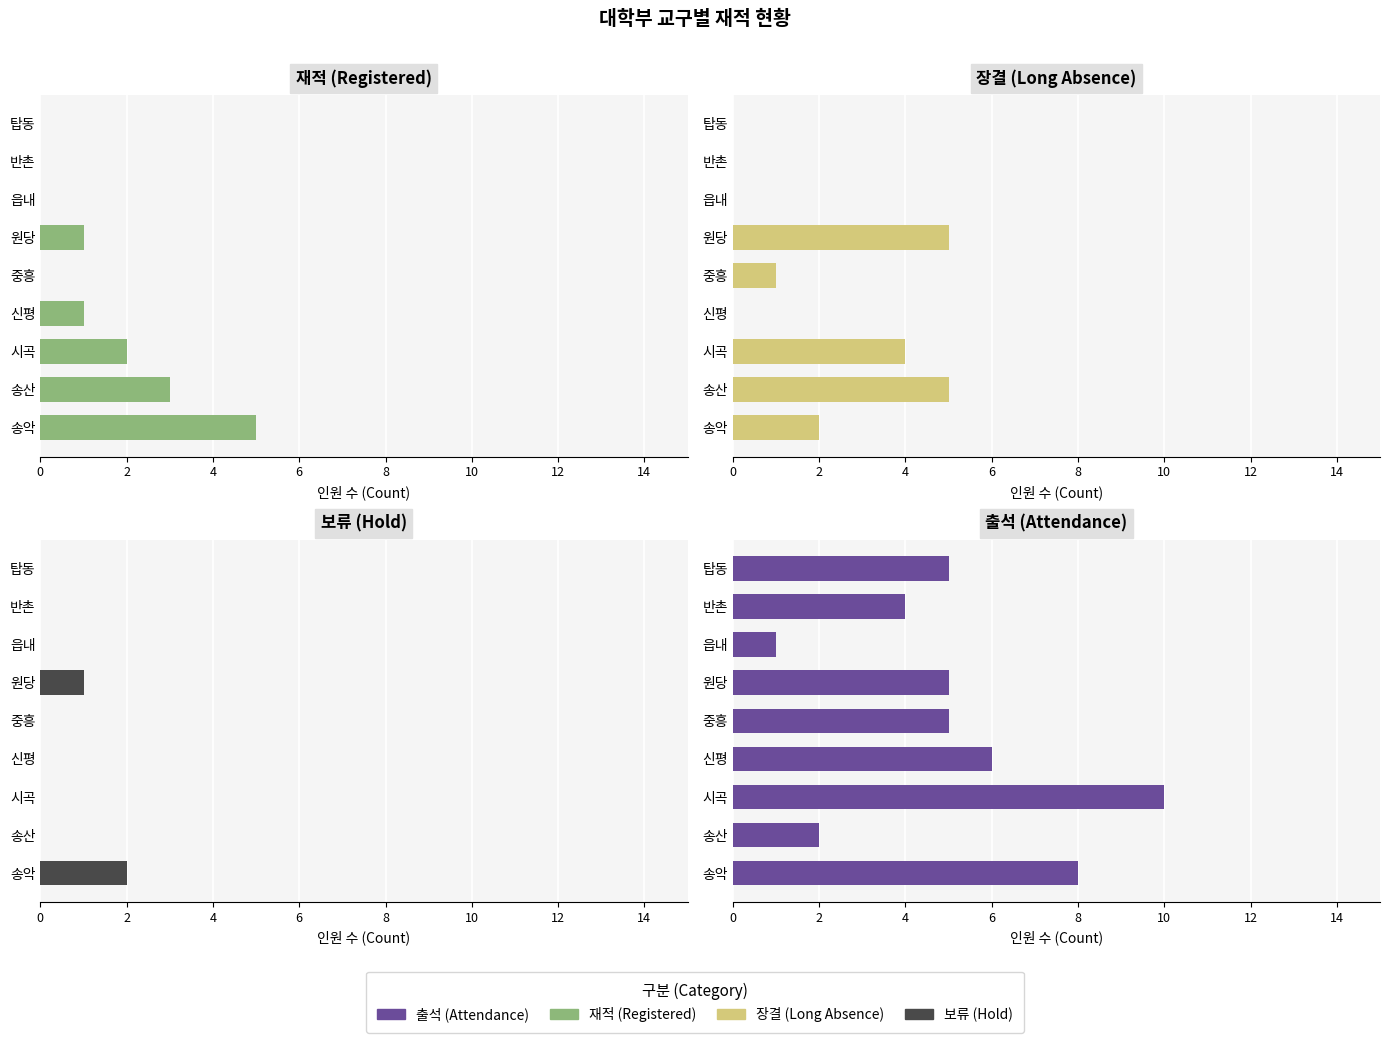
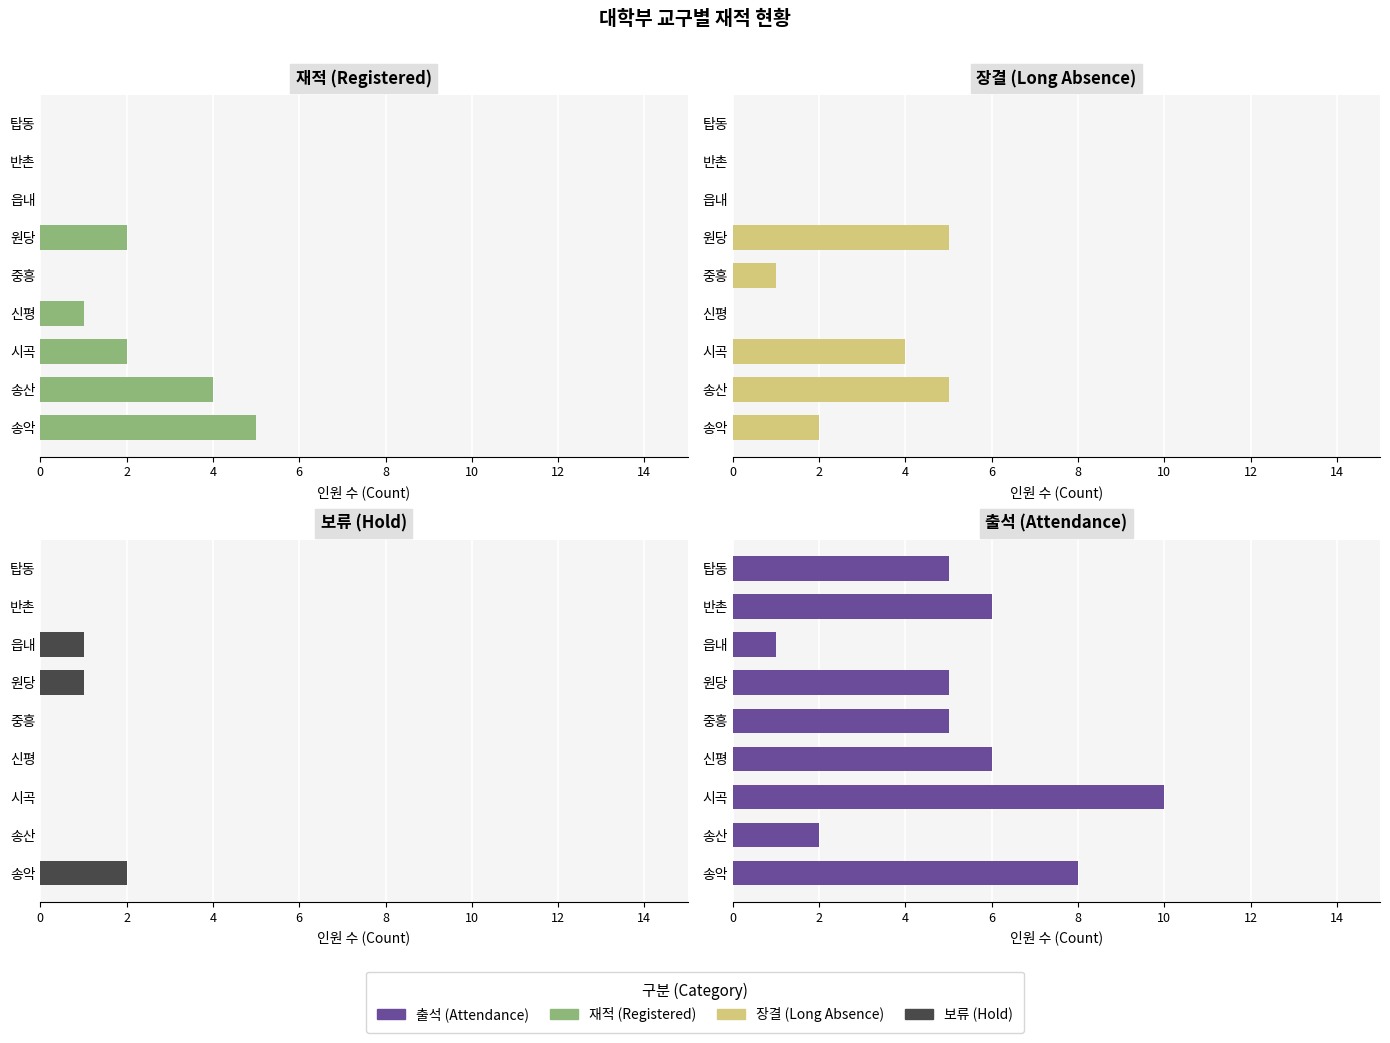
  {
    "재적 (Registered)": {
      "탑동": 0,
      "반촌": 0,
      "읍내": 0,
-     "원당": 1,
+     "원당": 2,
      "중흥": 0,
      "신평": 1,
      "시곡": 2,
-     "송산": 3,
+     "송산": 4,
      "송악": 5
    },
    "장결 (Long Absence)": {
      "탑동": 0.0,
      "반촌": 0.0,
      "읍내": 0.0,
      "원당": 5.0,
      "중흥": 1.0,
      "신평": 0.0,
      "시곡": 4.0,
      "송산": 5.0,
      "송악": 2.0
    },
    "보류 (Hold)": {
      "탑동": 0,
      "반촌": 0,
-     "읍내": 0,
+     "읍내": 1,
      "원당": 1,
      "중흥": 0,
      "신평": 0,
      "시곡": 0,
      "송산": 0,
      "송악": 2
    },
    "출석 (Attendance)": {
      "탑동": 5,
-     "반촌": 4,
+     "반촌": 6,
      "읍내": 1,
      "원당": 5,
      "중흥": 5,
      "신평": 6,
      "시곡": 10,
      "송산": 2,
      "송악": 8
    }
  }
